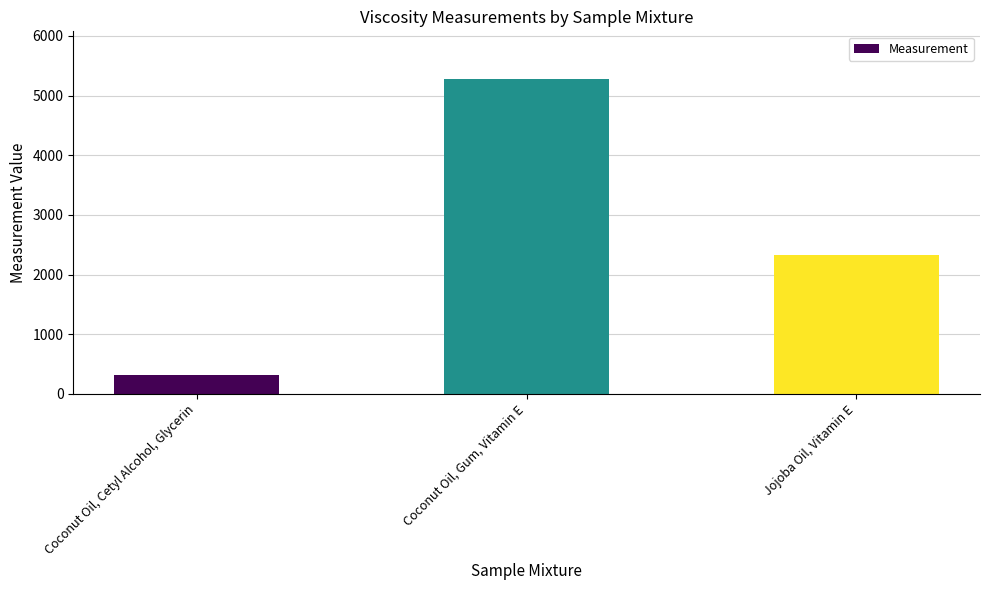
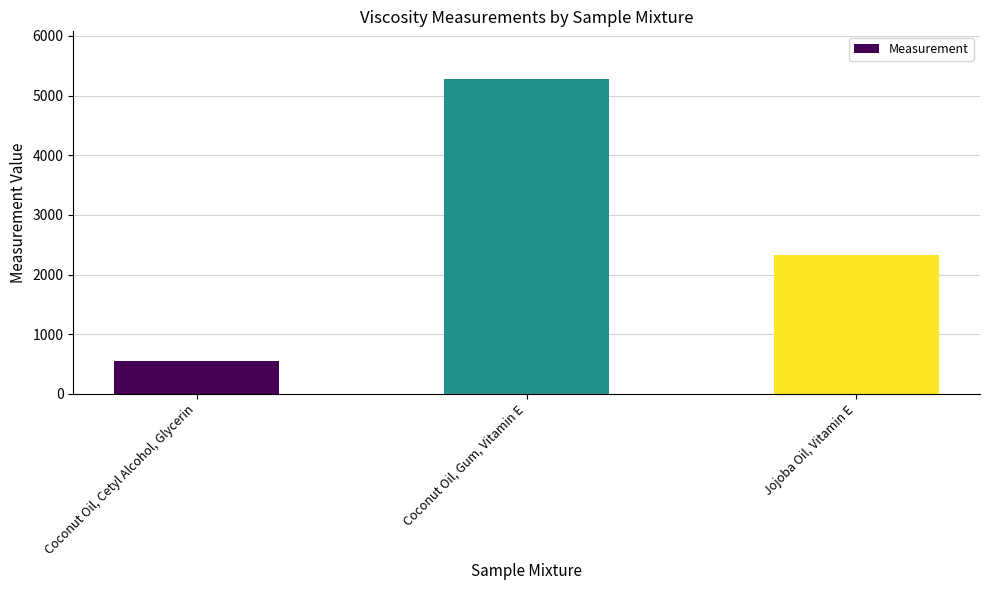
  {
-   "Coconut Oil, Cetyl Alcohol, Glycerin": 300,
+   "Coconut Oil, Cetyl Alcohol, Glycerin": 600,
    "Coconut Oil, Gum, Vitamin E": 5300,
    "Jojoba Oil, Vitamin E": 2300
  }
